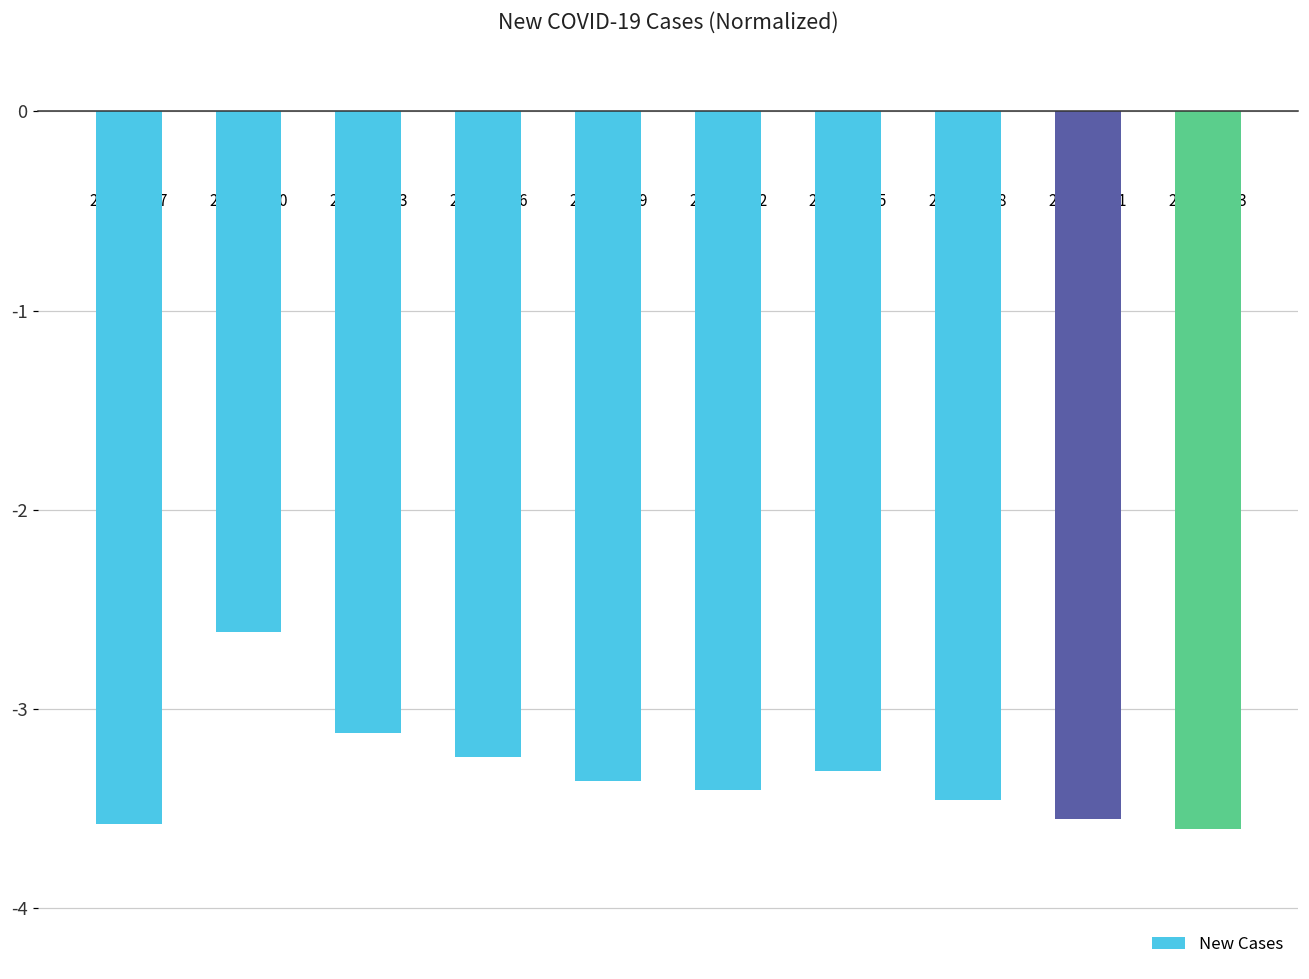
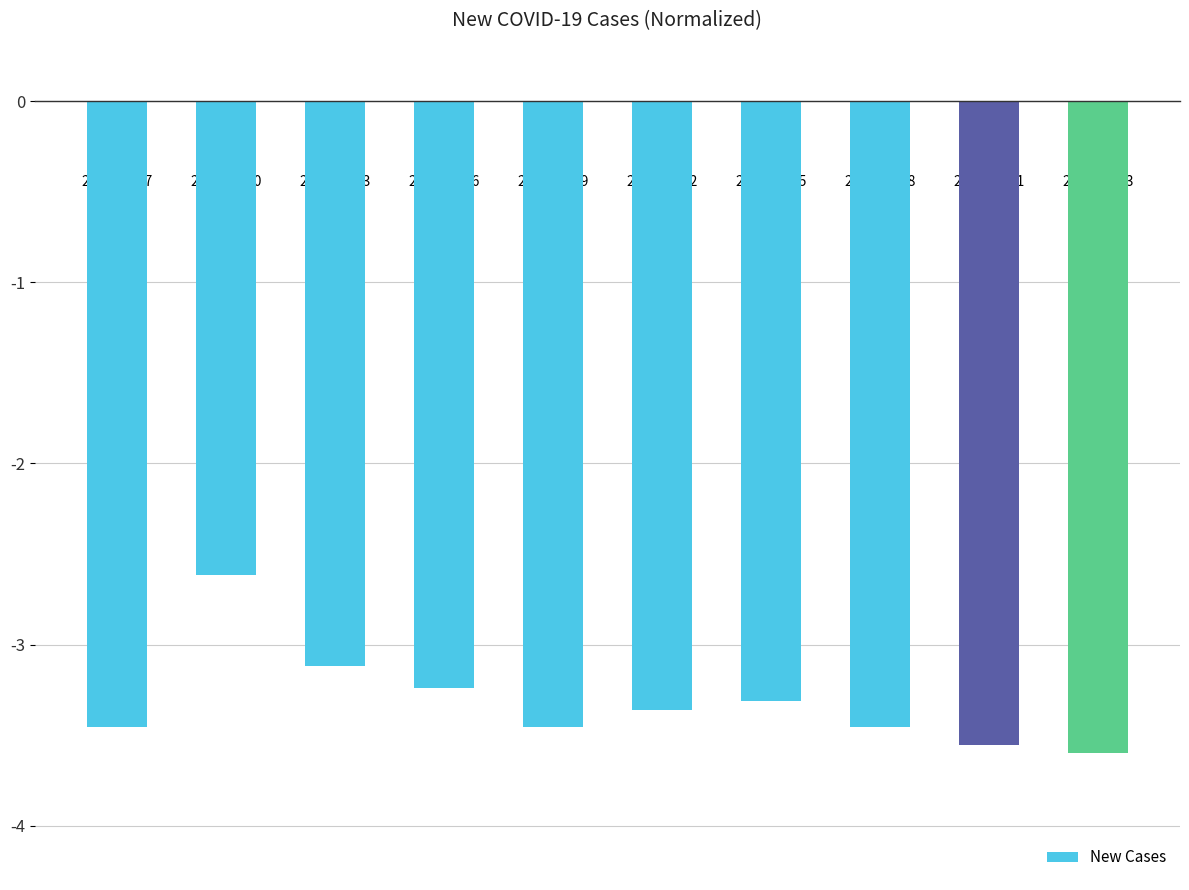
  {
-   "2020-07-07": -3.58,
+   "2020-07-07": -3.46,
    "2020-07-10": -2.62,
    "2020-07-13": -3.12,
    "2020-07-16": -3.24,
-   "2020-07-19": -3.36,
-   "2020-07-22": -3.41,
+   "2020-07-19": -3.46,
+   "2020-07-22": -3.36,
    "2020-07-25": -3.31,
    "2020-07-28": -3.46,
    "2020-07-31": -3.55,
    "2020-08-03": -3.60
  }
